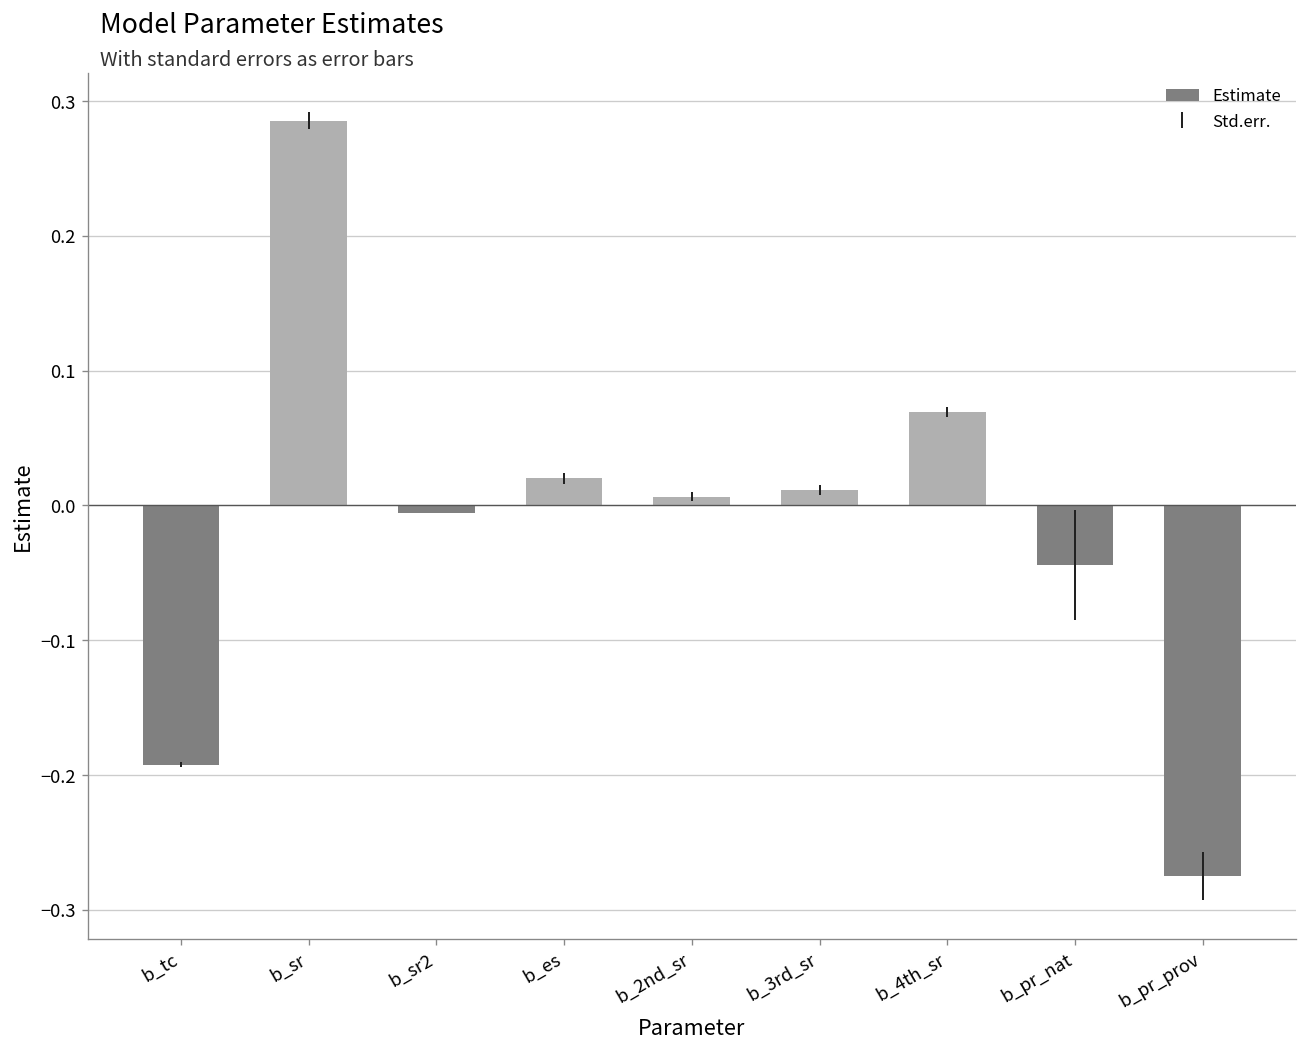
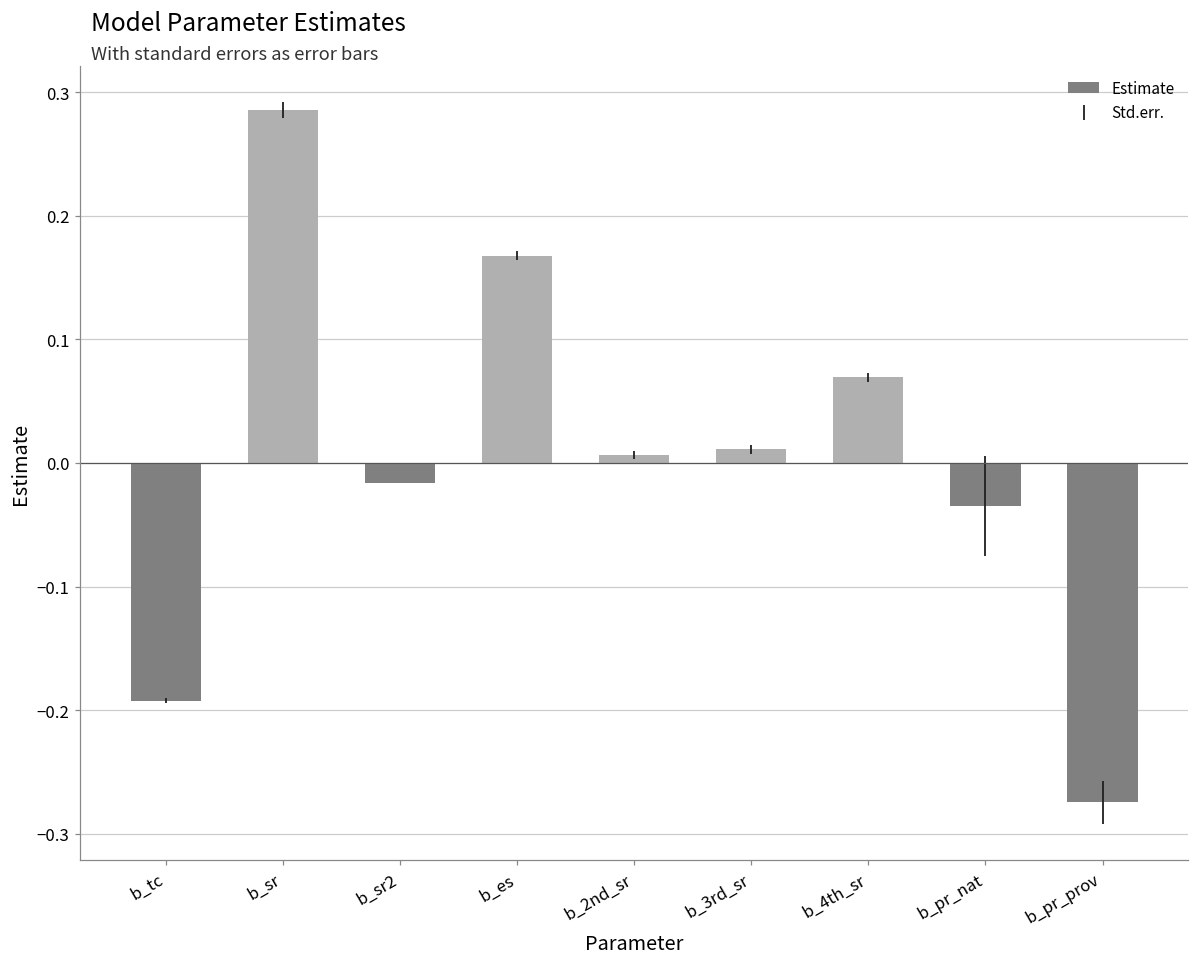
  {
    "b_tc": -0.192,
    "b_sr": 0.285,
-   "b_sr2": -0.006,
-   "b_es": 0.020,
+   "b_sr2": -0.016,
+   "b_es": 0.168,
    "b_2nd_sr": 0.007,
    "b_3rd_sr": 0.011,
    "b_4th_sr": 0.069,
-   "b_pr_nat": -0.044,
+   "b_pr_nat": -0.035,
    "b_pr_prov": -0.275
  }
